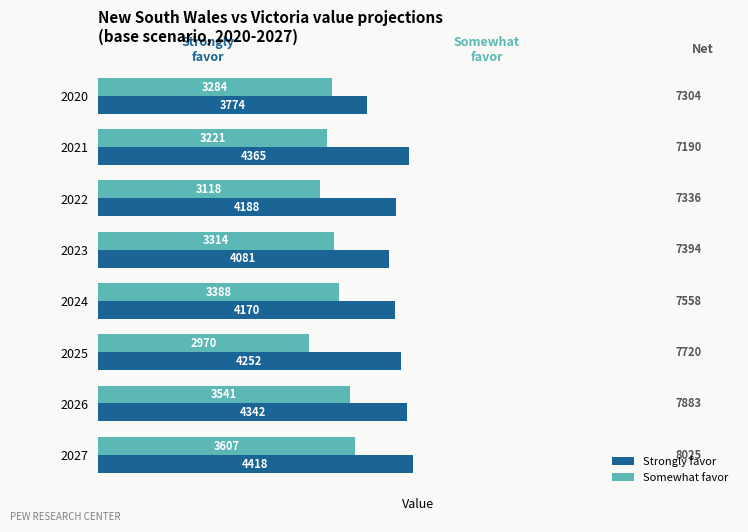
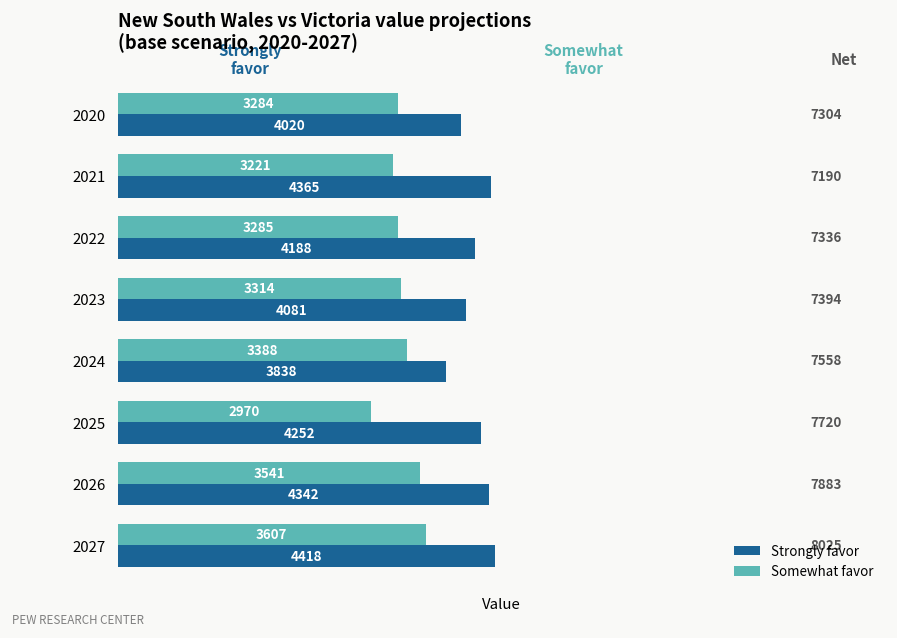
  {
    "Strongly favor": {
-     "2020": 3774,
+     "2020": 4020,
      "2021": 4365,
      "2022": 4188,
      "2023": 4081,
-     "2024": 4170,
+     "2024": 3838,
      "2025": 4252,
      "2026": 4342,
      "2027": 4418
    },
    "Somewhat favor": {
      "2020": 3284,
      "2021": 3221,
-     "2022": 3118,
+     "2022": 3285,
      "2023": 3314,
      "2024": 3388,
      "2025": 2970,
      "2026": 3541,
      "2027": 3607
    }
  }
